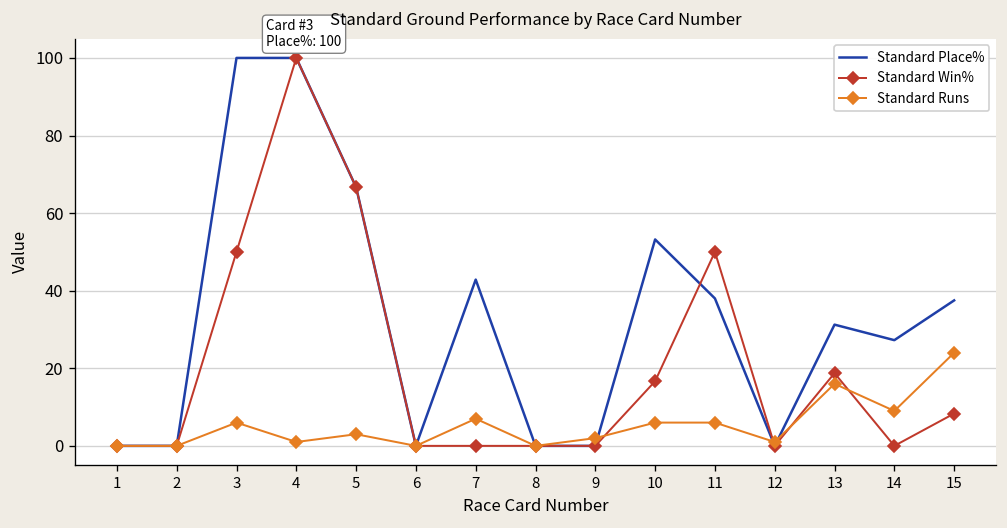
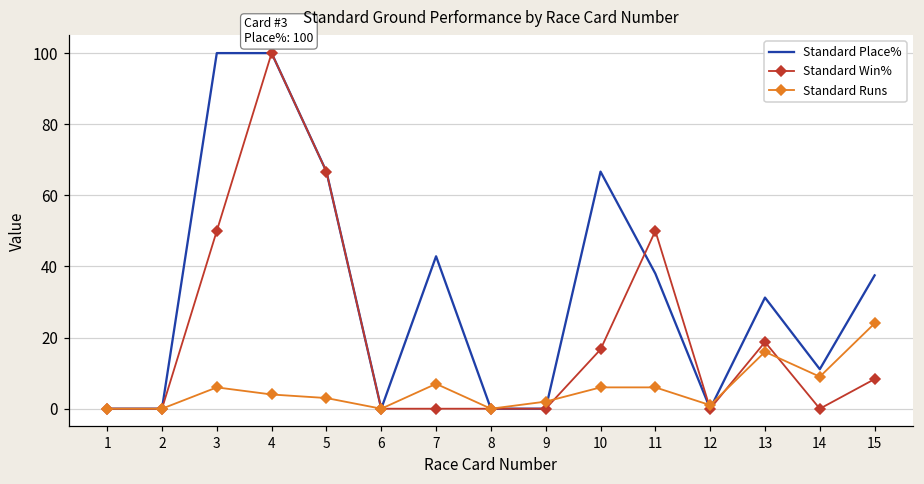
  {
    "Standard Place%": {
      "3": 100,
      "7": 43,
-     "10": 53,
+     "10": 67,
      "11": 38,
      "13": 31,
-     "14": 27,
+     "14": 11,
      "15": 38
    },
    "Standard Win%": {
      "3": 50,
      "7": 0,
      "10": 17,
      "11": 50,
      "13": 19,
      "14": 0,
      "15": 8
    },
    "Standard Runs": {
      "3": 6,
-     "4": 1,
+     "4": 4,
      "5": 3,
      "7": 7,
      "9": 2,
      "10": 6,
      "11": 6,
      "12": 1,
      "13": 16,
      "14": 9,
      "15": 24
    }
  }
